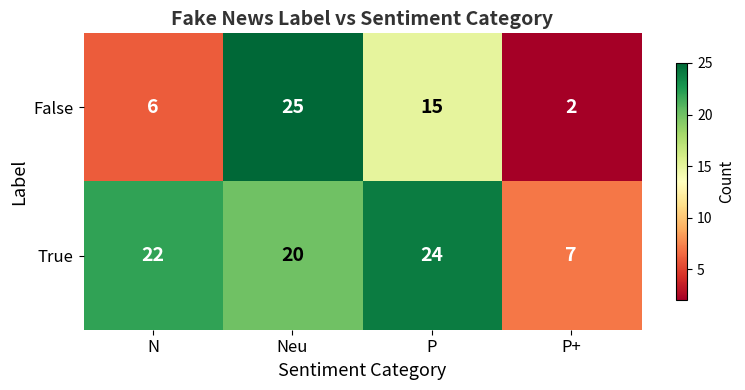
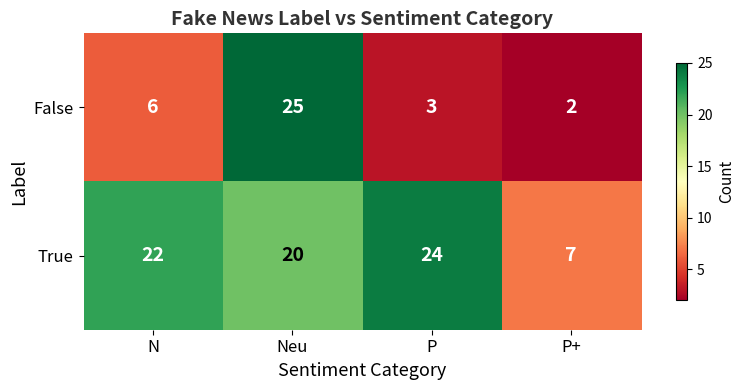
  {
    "False": {
      "N": 6,
      "Neu": 25,
-     "P": 15,
+     "P": 3,
      "P+": 2
    },
    "True": {
      "N": 22,
      "Neu": 20,
      "P": 24,
      "P+": 7
    }
  }
